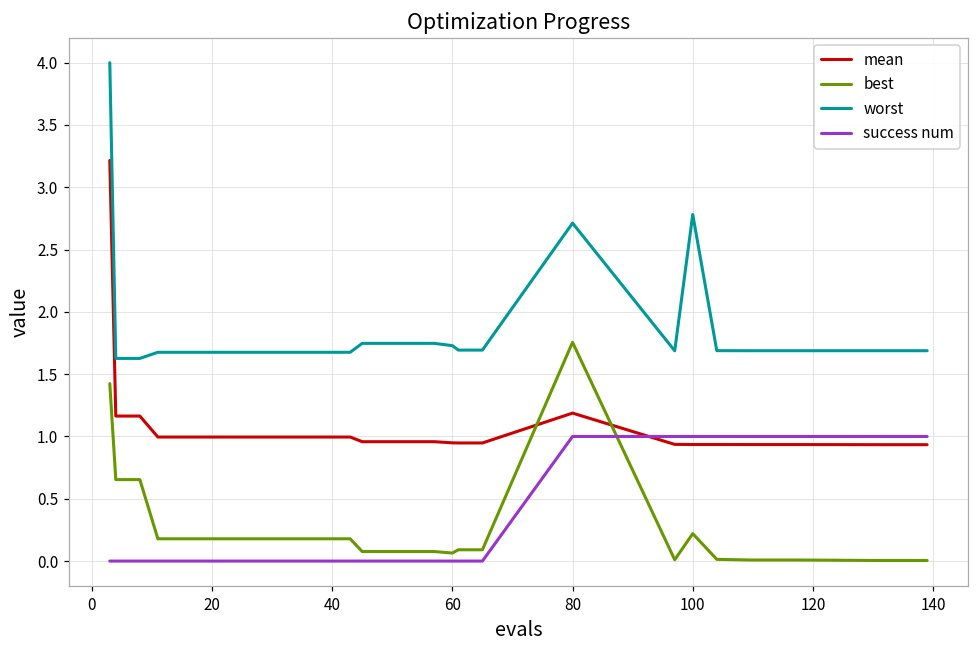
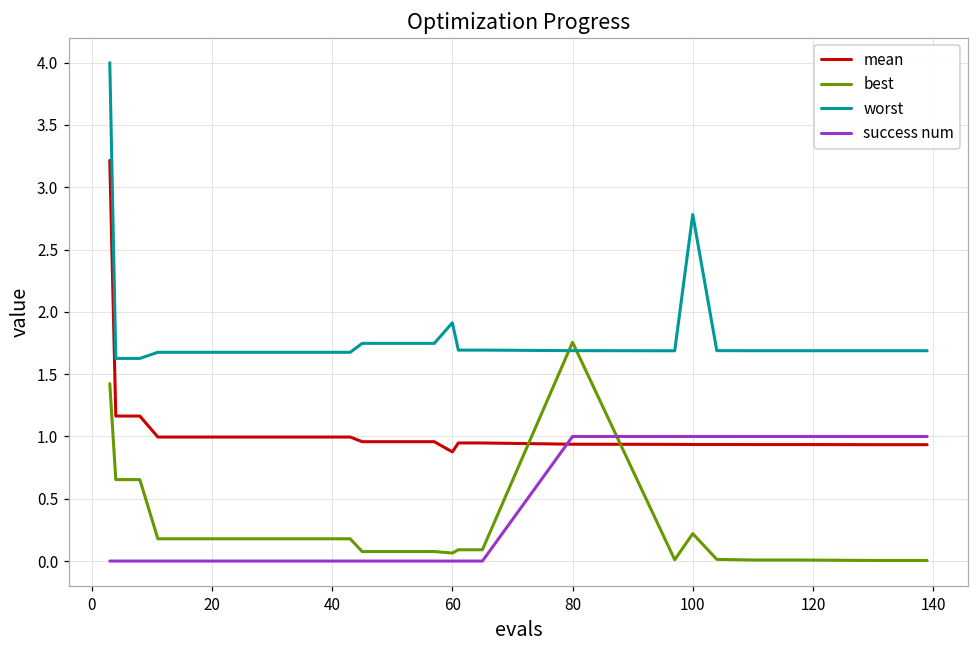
  {
    "mean": {
-     "60": 0.95,
-     "80": 1.19,
+     "60": 0.88,
+     "80": 0.94,
      "100": 0.94
    },
    "best": {
      "60": 0.06,
      "80": 1.76,
      "100": 0.22
    },
    "worst": {
-     "60": 1.73,
-     "80": 2.71,
+     "60": 1.91,
+     "80": 1.69,
      "100": 2.78
    },
    "success num": {
      "60": 0.00,
      "80": 1.00,
      "100": 1.00
    }
  }
